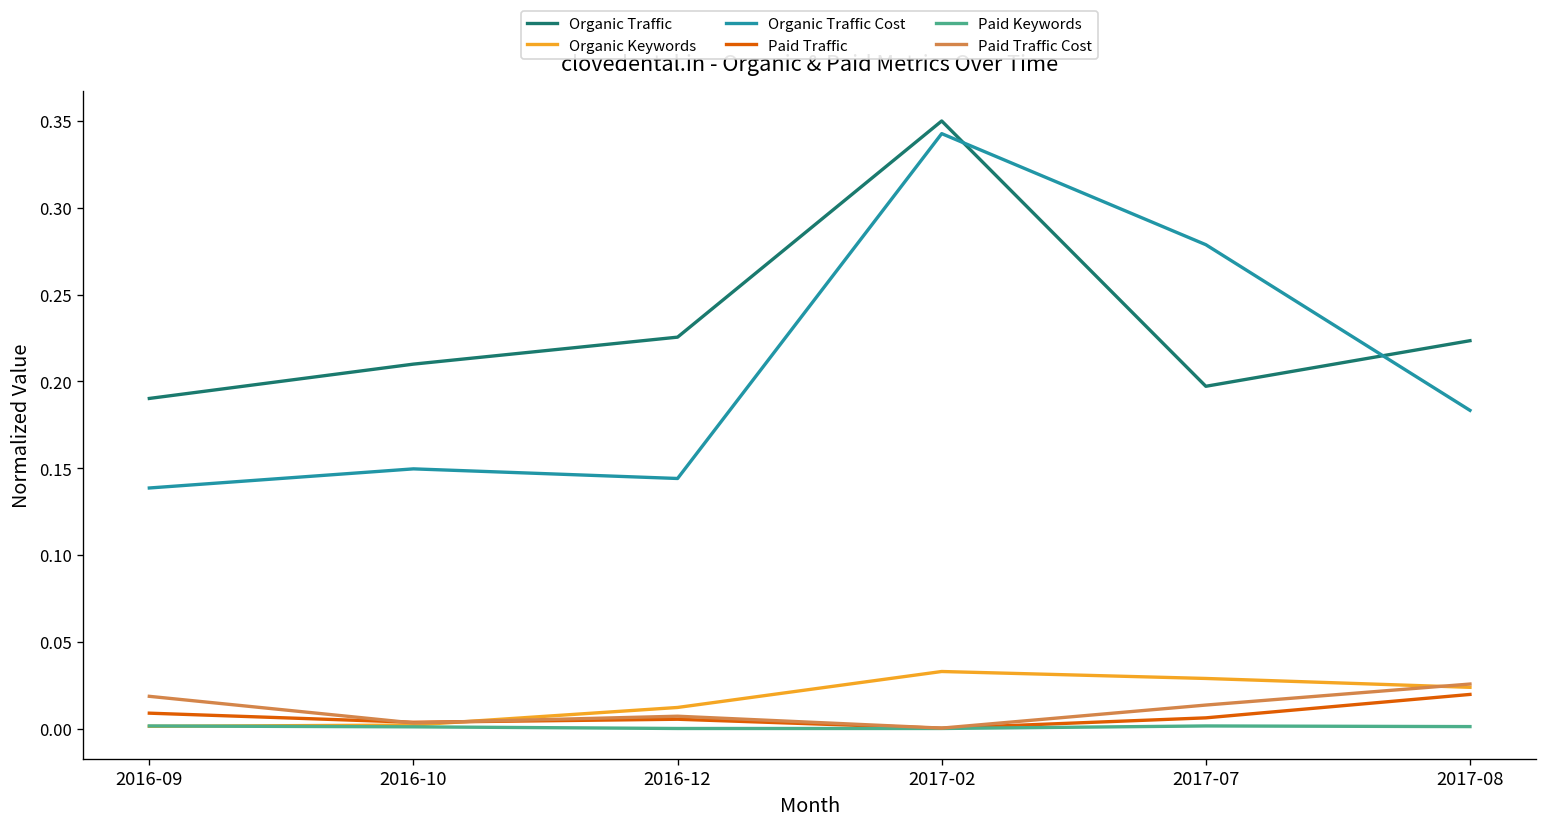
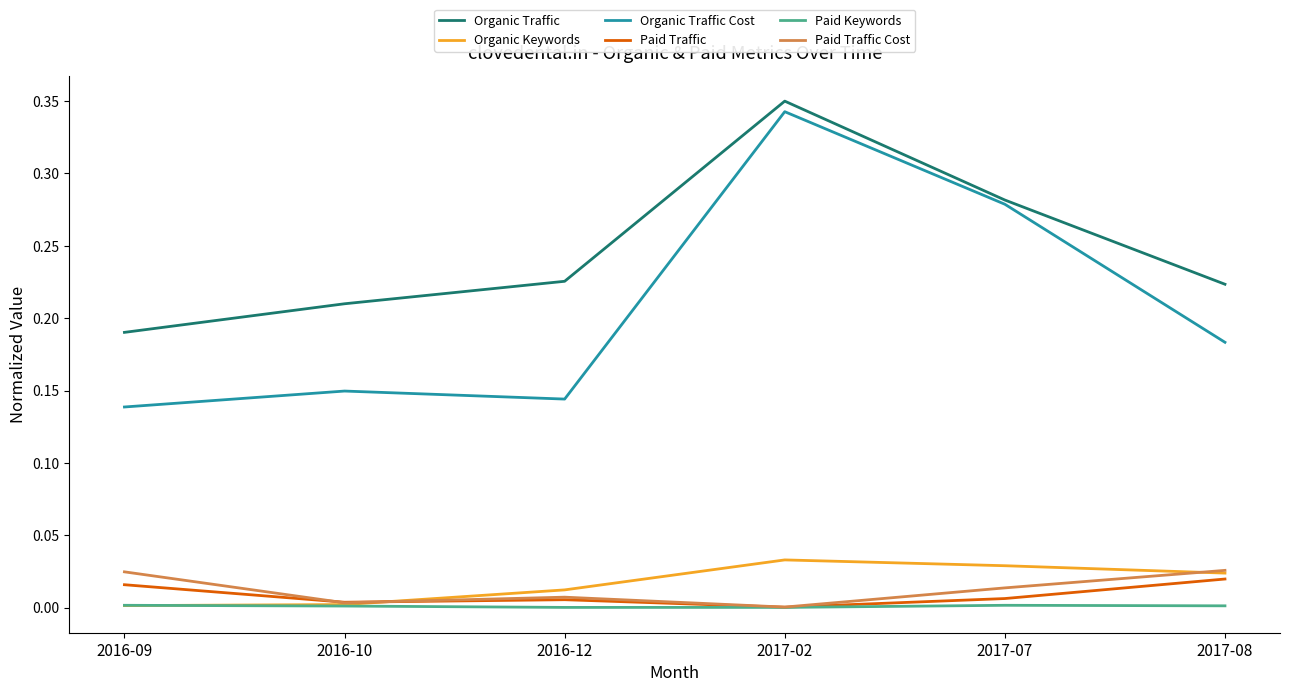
  {
    "Organic Traffic": {
      "2016-09": 0.190,
      "2016-10": 0.210,
      "2016-12": 0.226,
      "2017-02": 0.350,
-     "2017-07": 0.197,
+     "2017-07": 0.282,
      "2017-08": 0.223
    },
    "Organic Keywords": {
      "2016-12": 0.012,
      "2017-02": 0.033,
      "2017-07": 0.029,
      "2017-08": 0.024
    },
    "Paid Traffic": {
-     "2016-09": 0.009,
+     "2016-09": 0.016,
      "2017-07": 0.006,
      "2017-08": 0.020
    },
    "Paid Traffic Cost": {
-     "2016-09": 0.019,
+     "2016-09": 0.025,
      "2017-07": 0.014,
      "2017-08": 0.026
    }
  }
